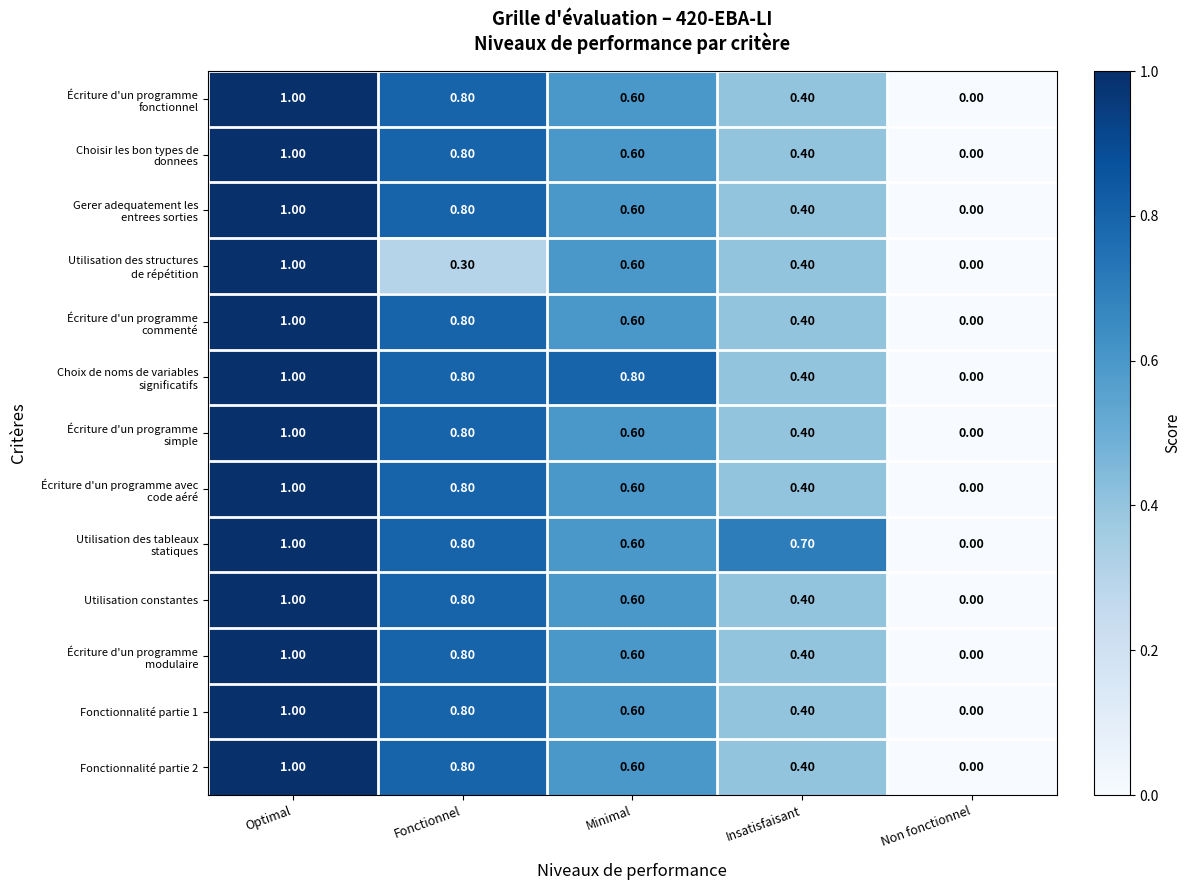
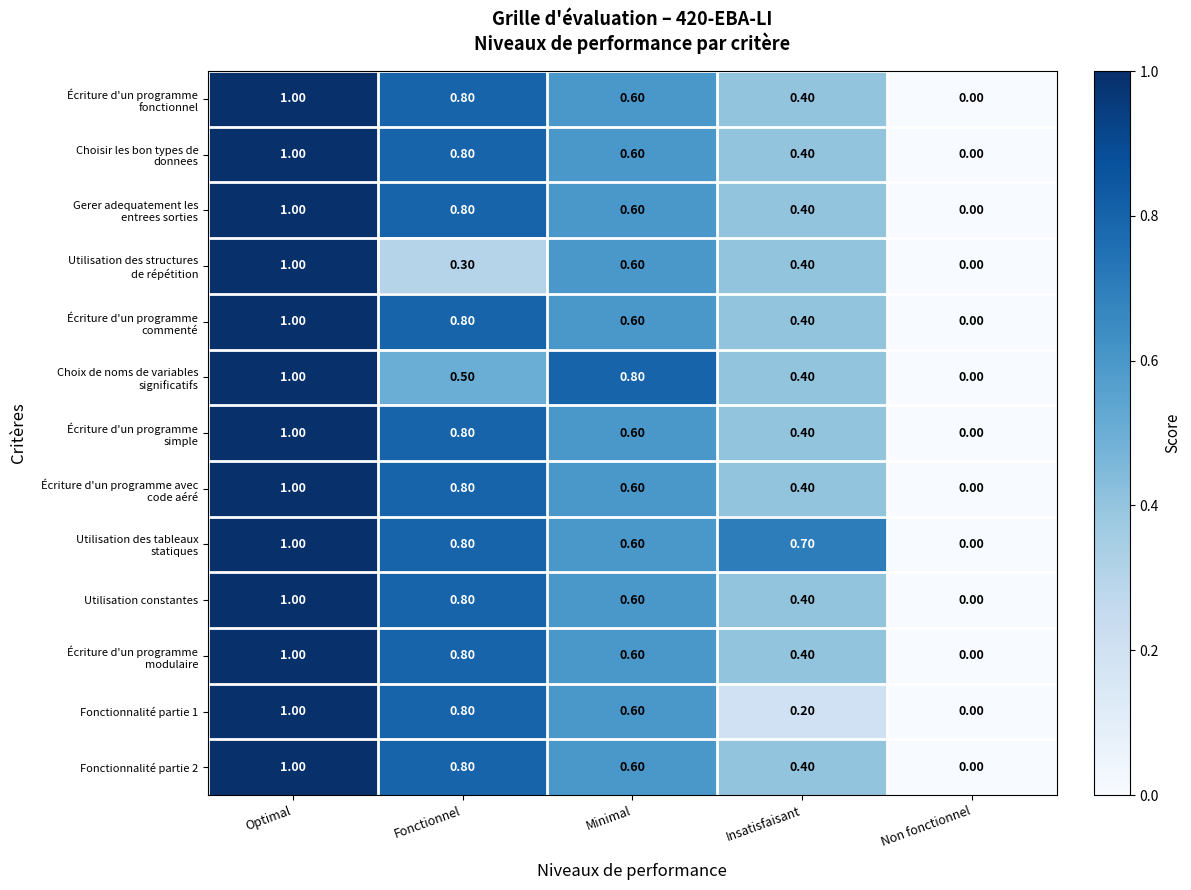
  {
    "Écriture d'un programme fonctionnel": {
      "Optimal": 1.00,
      "Fonctionnel": 0.80,
      "Minimal": 0.60,
      "Insatisfaisant": 0.40,
      "Non fonctionnel": 0.00
    },
    "Choisir les bon types de donnees": {
      "Optimal": 1.00,
      "Fonctionnel": 0.80,
      "Minimal": 0.60,
      "Insatisfaisant": 0.40,
      "Non fonctionnel": 0.00
    },
    "Gerer adequatement les entrees sorties": {
      "Optimal": 1.00,
      "Fonctionnel": 0.80,
      "Minimal": 0.60,
      "Insatisfaisant": 0.40,
      "Non fonctionnel": 0.00
    },
    "Utilisation des structures de répétition": {
      "Optimal": 1.00,
      "Fonctionnel": 0.30,
      "Minimal": 0.60,
      "Insatisfaisant": 0.40,
      "Non fonctionnel": 0.00
    },
    "Écriture d'un programme commenté": {
      "Optimal": 1.00,
      "Fonctionnel": 0.80,
      "Minimal": 0.60,
      "Insatisfaisant": 0.40,
      "Non fonctionnel": 0.00
    },
    "Choix de noms de variables significatifs": {
      "Optimal": 1.00,
-     "Fonctionnel": 0.80,
+     "Fonctionnel": 0.50,
      "Minimal": 0.80,
      "Insatisfaisant": 0.40,
      "Non fonctionnel": 0.00
    },
    "Écriture d'un programme simple": {
      "Optimal": 1.00,
      "Fonctionnel": 0.80,
      "Minimal": 0.60,
      "Insatisfaisant": 0.40,
      "Non fonctionnel": 0.00
    },
    "Écriture d'un programme avec code aéré": {
      "Optimal": 1.00,
      "Fonctionnel": 0.80,
      "Minimal": 0.60,
      "Insatisfaisant": 0.40,
      "Non fonctionnel": 0.00
    },
    "Utilisation des tableaux statiques": {
      "Optimal": 1.00,
      "Fonctionnel": 0.80,
      "Minimal": 0.60,
      "Insatisfaisant": 0.70,
      "Non fonctionnel": 0.00
    },
    "Utilisation constantes": {
      "Optimal": 1.00,
      "Fonctionnel": 0.80,
      "Minimal": 0.60,
      "Insatisfaisant": 0.40,
      "Non fonctionnel": 0.00
    },
    "Écriture d'un programme modulaire": {
      "Optimal": 1.00,
      "Fonctionnel": 0.80,
      "Minimal": 0.60,
      "Insatisfaisant": 0.40,
      "Non fonctionnel": 0.00
    },
    "Fonctionnalité partie 1": {
      "Optimal": 1.00,
      "Fonctionnel": 0.80,
      "Minimal": 0.60,
-     "Insatisfaisant": 0.40,
+     "Insatisfaisant": 0.20,
      "Non fonctionnel": 0.00
    },
    "Fonctionnalité partie 2": {
      "Optimal": 1.00,
      "Fonctionnel": 0.80,
      "Minimal": 0.60,
      "Insatisfaisant": 0.40,
      "Non fonctionnel": 0.00
    }
  }
